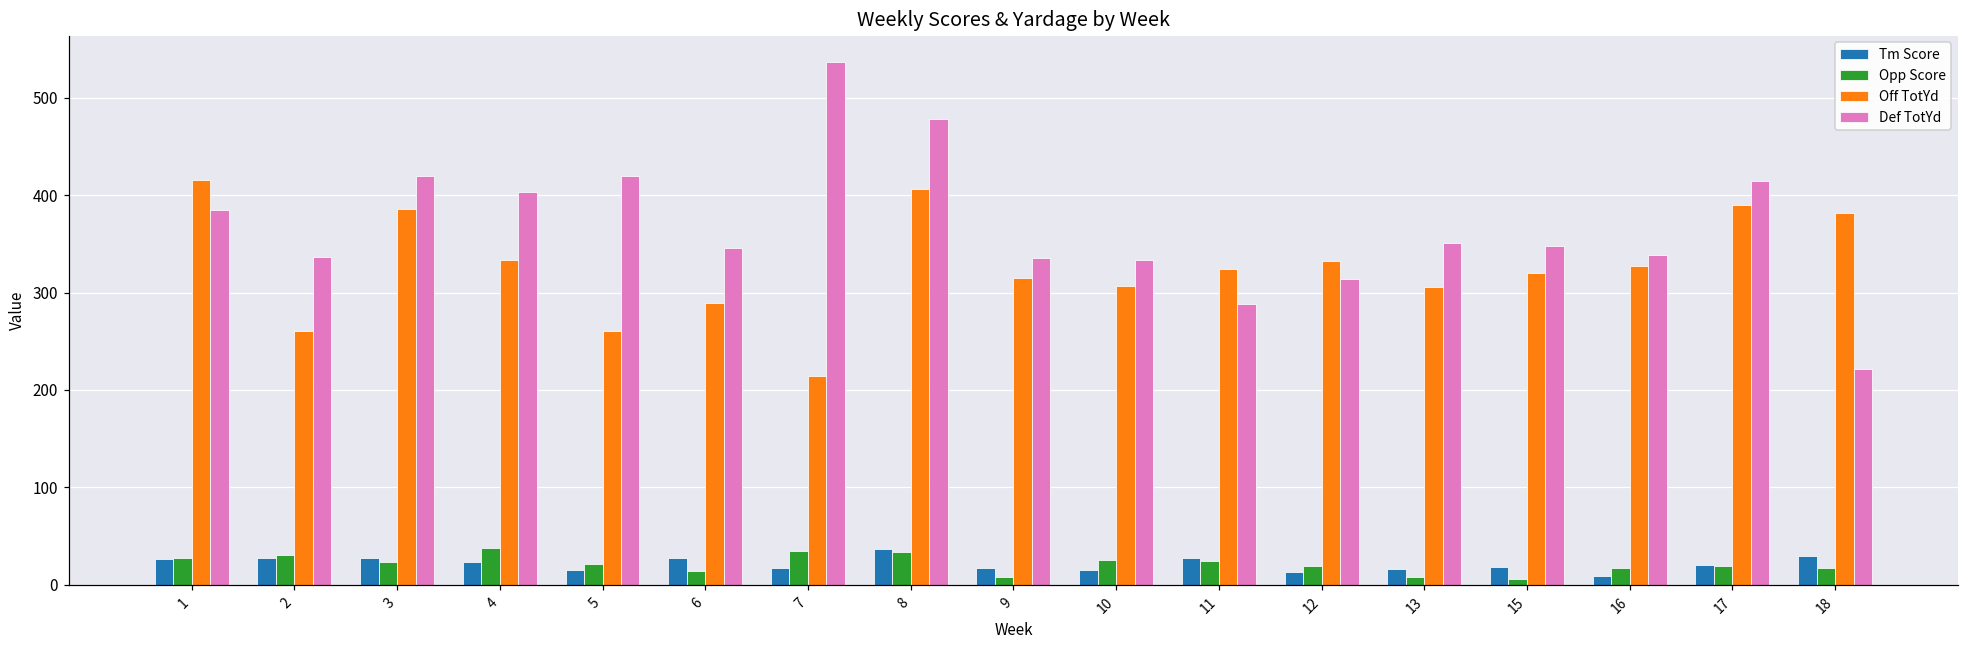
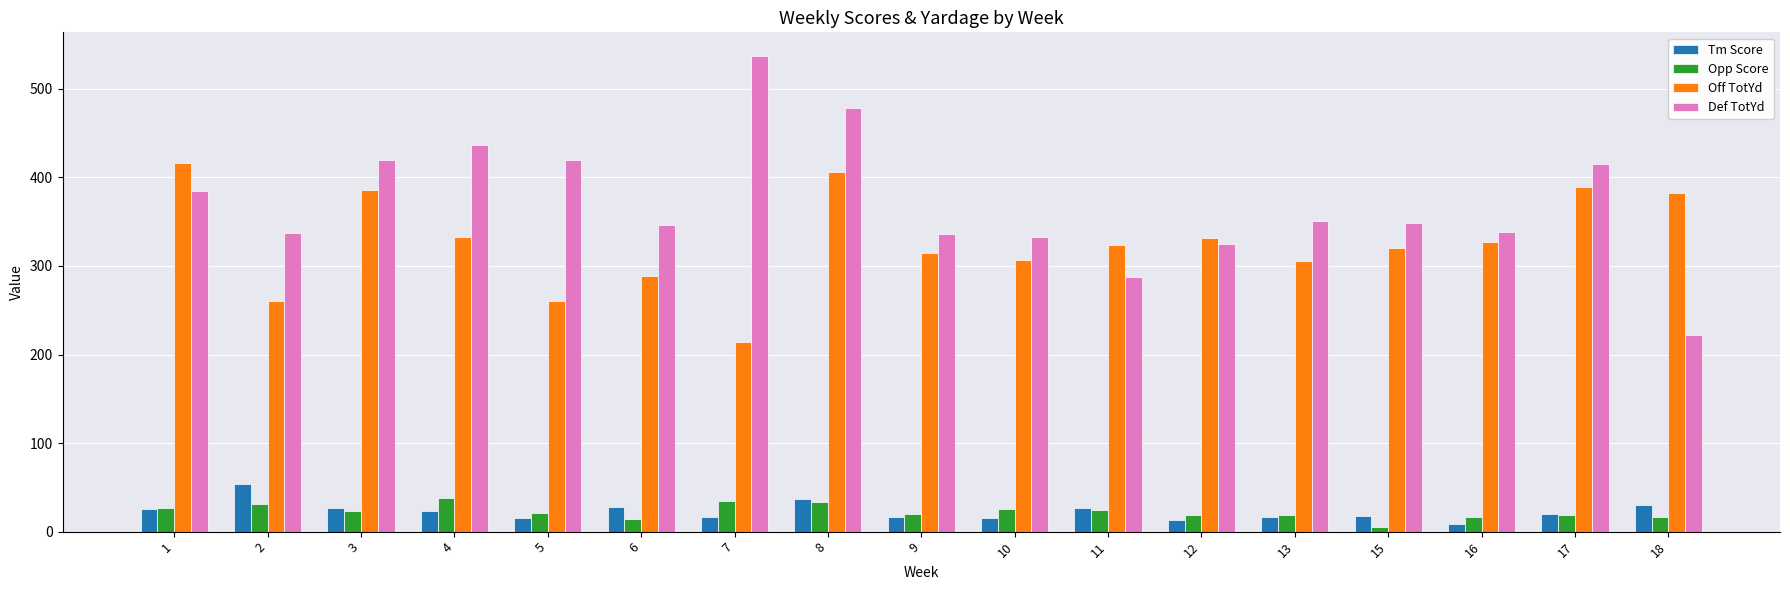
  {
    "Tm Score": {
      "1": 30,
-     "2": 30,
+     "2": 50,
      "3": 30,
      "4": 20,
      "5": 20,
      "6": 30,
      "7": 20,
      "8": 40,
      "9": 20,
      "10": 20,
      "11": 30,
      "12": 10,
      "13": 20,
      "15": 20,
      "16": 10,
      "17": 20,
      "18": 30
    },
    "Opp Score": {
      "1": 30,
      "2": 30,
      "3": 20,
      "4": 40,
      "5": 20,
      "6": 10,
      "7": 40,
      "8": 30,
-     "9": 10,
+     "9": 20,
      "10": 30,
      "11": 20,
      "12": 20,
-     "13": 10,
+     "13": 20,
      "15": 10,
      "16": 20,
      "17": 20,
      "18": 20
    },
    "Off TotYd": {
      "1": 420,
      "2": 260,
      "3": 390,
      "4": 330,
      "5": 260,
      "6": 290,
      "7": 210,
      "8": 410,
      "9": 320,
      "10": 310,
      "11": 320,
      "12": 330,
      "13": 310,
      "15": 320,
      "16": 330,
      "17": 390,
      "18": 380
    },
    "Def TotYd": {
      "1": 390,
      "2": 340,
      "3": 420,
-     "4": 400,
+     "4": 440,
      "5": 420,
      "6": 350,
      "7": 540,
      "8": 480,
      "9": 340,
      "10": 330,
      "11": 290,
-     "12": 310,
+     "12": 330,
      "13": 350,
      "15": 350,
      "16": 340,
      "17": 410,
      "18": 220
    }
  }
